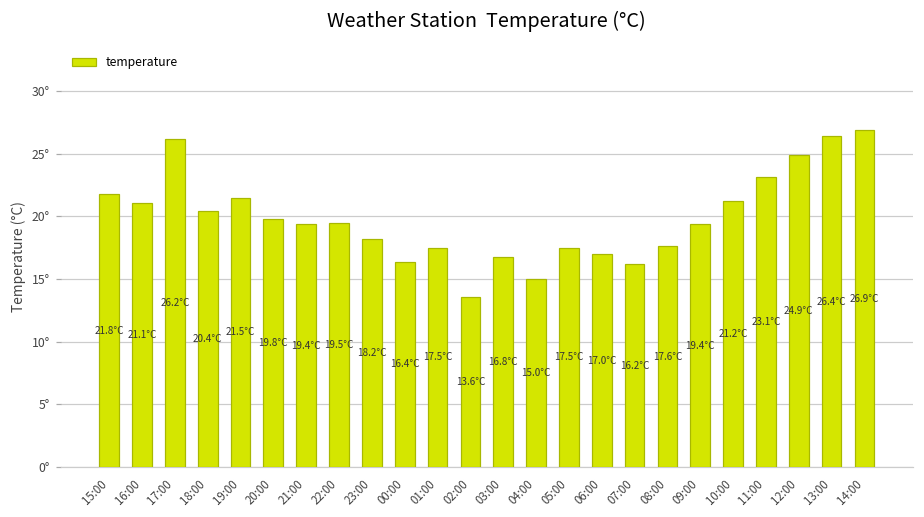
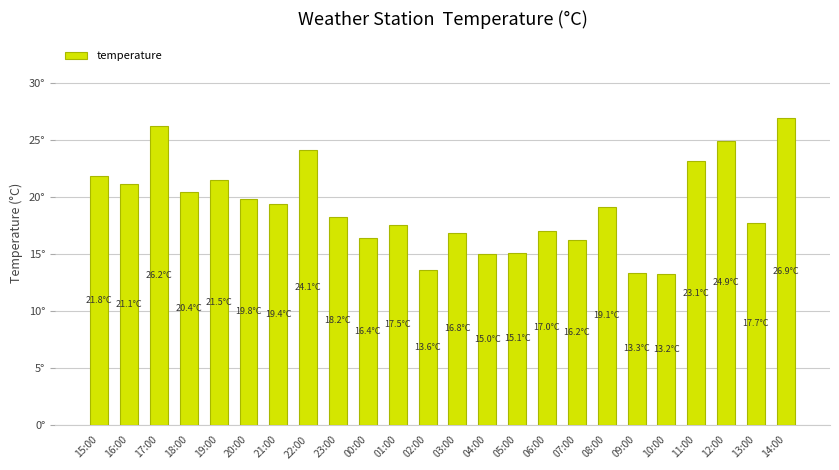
  {
    "15:00": "21.8°C",
    "16:00": "21.1°C",
    "17:00": "26.2°C",
    "18:00": "20.4°C",
    "19:00": "21.5°C",
    "20:00": "19.8°C",
    "21:00": "19.4°C",
-   "22:00": "19.5°C",
+   "22:00": "24.1°C",
    "23:00": "18.2°C",
    "00:00": "16.4°C",
    "01:00": "17.5°C",
    "02:00": "13.6°C",
    "03:00": "16.8°C",
    "04:00": "15.0°C",
-   "05:00": "17.5°C",
+   "05:00": "15.1°C",
    "06:00": "17.0°C",
    "07:00": "16.2°C",
-   "08:00": "17.6°C",
-   "09:00": "19.4°C",
-   "10:00": "21.2°C",
+   "08:00": "19.1°C",
+   "09:00": "13.3°C",
+   "10:00": "13.2°C",
    "11:00": "23.1°C",
    "12:00": "24.9°C",
-   "13:00": "26.4°C",
+   "13:00": "17.7°C",
    "14:00": "26.9°C"
  }
